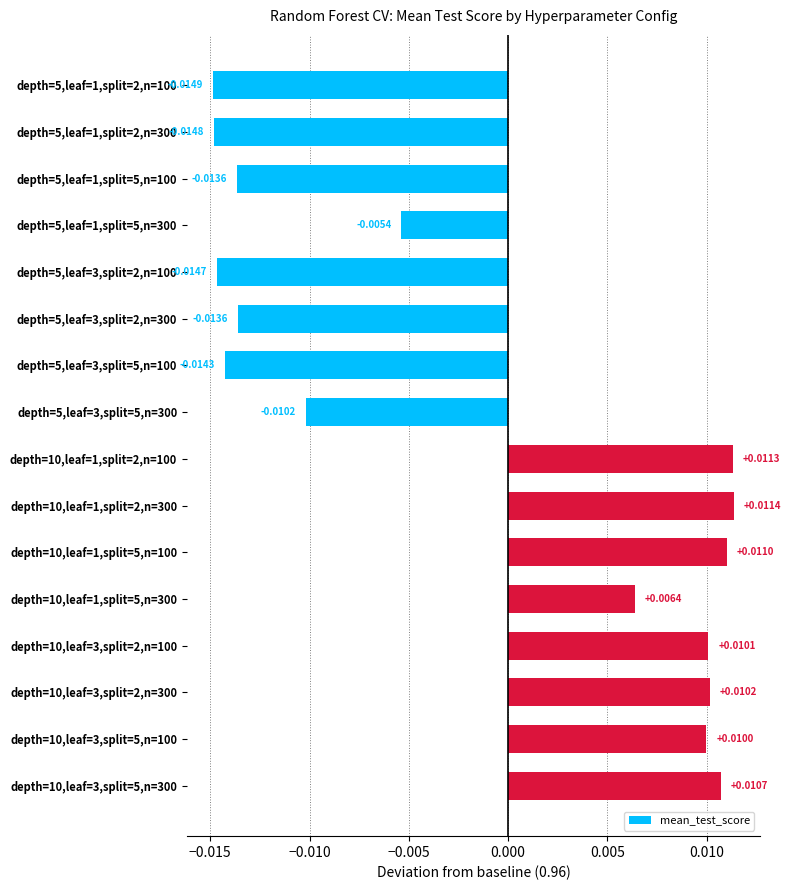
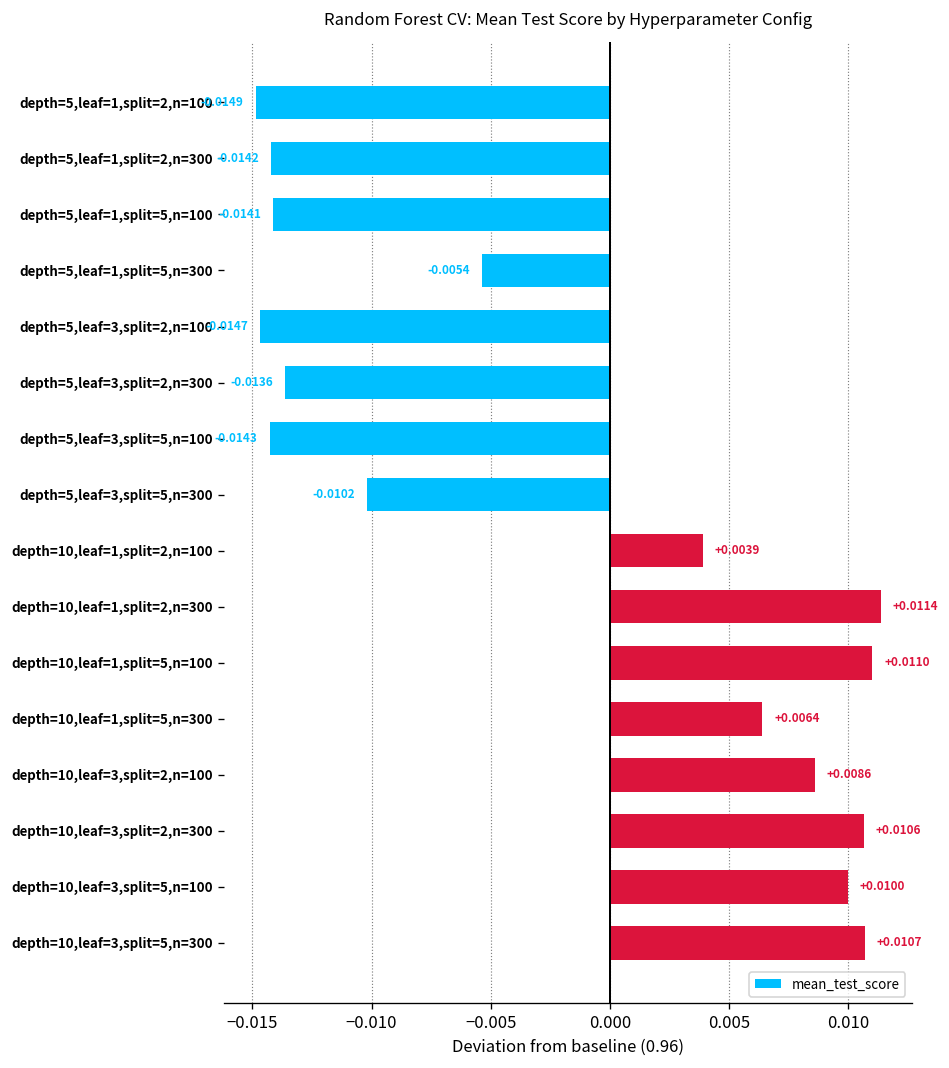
  {
    "depth=5,leaf=1,split=2,n=100": "-0.0149",
-   "depth=5,leaf=1,split=2,n=300": "-0.0148",
-   "depth=5,leaf=1,split=5,n=100": "-0.0136",
+   "depth=5,leaf=1,split=2,n=300": "-0.0142",
+   "depth=5,leaf=1,split=5,n=100": "-0.0141",
    "depth=5,leaf=1,split=5,n=300": "-0.0054",
    "depth=5,leaf=3,split=2,n=100": "-0.0147",
    "depth=5,leaf=3,split=2,n=300": "-0.0136",
    "depth=5,leaf=3,split=5,n=100": "-0.0143",
    "depth=5,leaf=3,split=5,n=300": "-0.0102",
-   "depth=10,leaf=1,split=2,n=100": "+0.0113",
+   "depth=10,leaf=1,split=2,n=100": "+0.0039",
    "depth=10,leaf=1,split=2,n=300": "+0.0114",
    "depth=10,leaf=1,split=5,n=100": "+0.0110",
    "depth=10,leaf=1,split=5,n=300": "+0.0064",
-   "depth=10,leaf=3,split=2,n=100": "+0.0101",
-   "depth=10,leaf=3,split=2,n=300": "+0.0102",
+   "depth=10,leaf=3,split=2,n=100": "+0.0086",
+   "depth=10,leaf=3,split=2,n=300": "+0.0106",
    "depth=10,leaf=3,split=5,n=100": "+0.0100",
    "depth=10,leaf=3,split=5,n=300": "+0.0107"
  }
